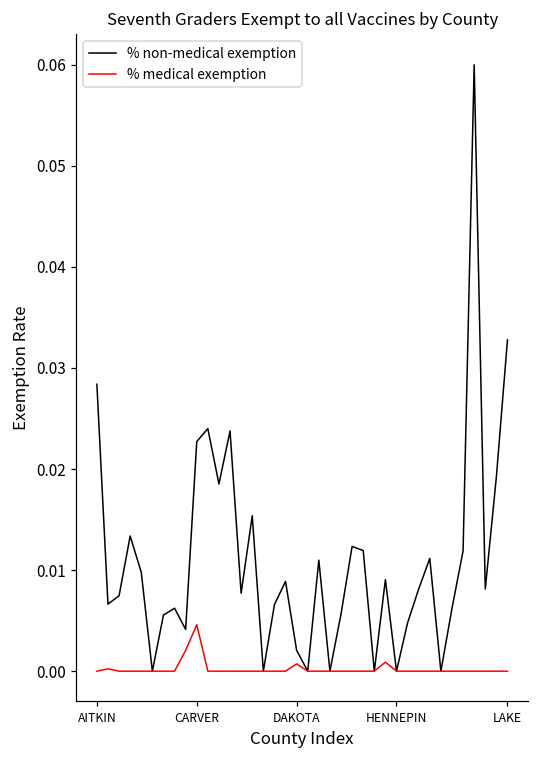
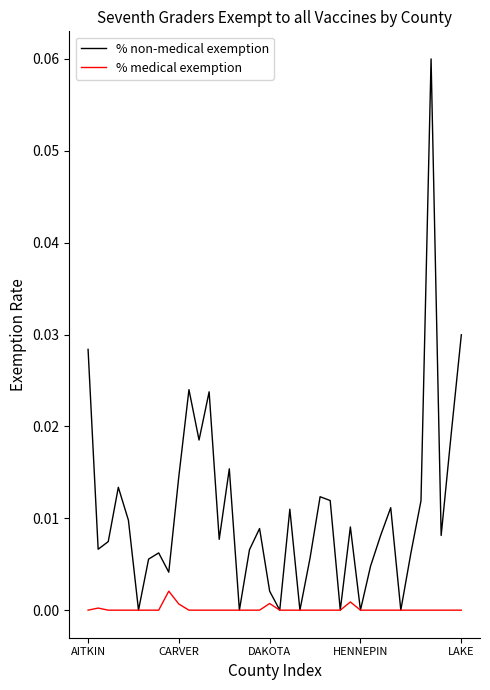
  {
    "% non-medical exemption": {
      "AITKIN": 0.028,
-     "CARVER": 0.023,
+     "CARVER": 0.015,
      "DAKOTA": 0.002,
-     "LAKE": 0.033
+     "LAKE": 0.030
    },
    "% medical exemption": {
      "AITKIN": 0.000,
-     "CARVER": 0.005,
+     "CARVER": 0.001,
      "DAKOTA": 0.001,
      "LAKE": 0.000
    }
  }
